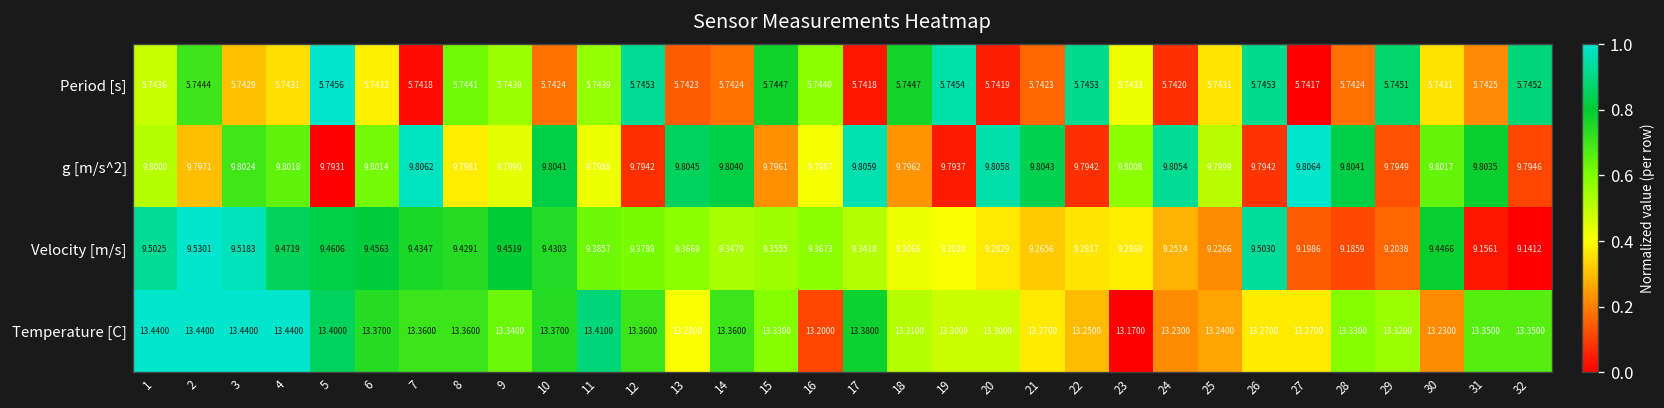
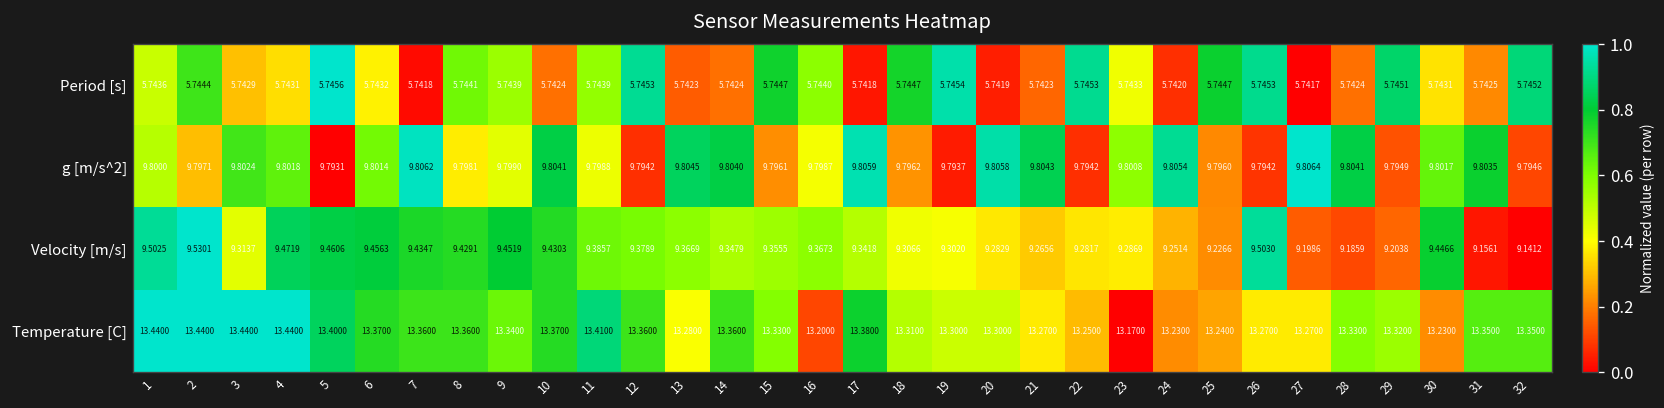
  {
    "Period [s]": {
      "1": 5.7436,
      "2": 5.7444,
      "3": 5.7429,
      "4": 5.7431,
      "5": 5.7456,
      "6": 5.7432,
      "7": 5.7418,
      "8": 5.7441,
      "9": 5.7439,
      "10": 5.7424,
      "11": 5.7439,
      "12": 5.7453,
      "13": 5.7423,
      "14": 5.7424,
      "15": 5.7447,
      "16": 5.7440,
      "17": 5.7418,
      "18": 5.7447,
      "19": 5.7454,
      "20": 5.7419,
      "21": 5.7423,
      "22": 5.7453,
      "23": 5.7433,
      "24": 5.7420,
-     "25": 5.7431,
+     "25": 5.7447,
      "26": 5.7453,
      "27": 5.7417,
      "28": 5.7424,
      "29": 5.7451,
      "30": 5.7431,
      "31": 5.7425,
      "32": 5.7452
    },
    "g [m/s^2]": {
      "1": 9.8000,
      "2": 9.7971,
      "3": 9.8024,
      "4": 9.8018,
      "5": 9.7931,
      "6": 9.8014,
      "7": 9.8062,
      "8": 9.7981,
      "9": 9.7990,
      "10": 9.8041,
      "11": 9.7988,
      "12": 9.7942,
      "13": 9.8045,
      "14": 9.8040,
      "15": 9.7961,
      "16": 9.7987,
      "17": 9.8059,
      "18": 9.7962,
      "19": 9.7937,
      "20": 9.8058,
      "21": 9.8043,
      "22": 9.7942,
      "23": 9.8008,
      "24": 9.8054,
-     "25": 9.7999,
+     "25": 9.7960,
      "26": 9.7942,
      "27": 9.8064,
      "28": 9.8041,
      "29": 9.7949,
      "30": 9.8017,
      "31": 9.8035,
      "32": 9.7946
    },
    "Velocity [m/s]": {
      "1": 9.5025,
      "2": 9.5301,
-     "3": 9.5183,
+     "3": 9.3137,
      "4": 9.4719,
      "5": 9.4606,
      "6": 9.4563,
      "7": 9.4347,
      "8": 9.4291,
      "9": 9.4519,
      "10": 9.4303,
      "11": 9.3857,
      "12": 9.3789,
      "13": 9.3669,
      "14": 9.3479,
      "15": 9.3555,
      "16": 9.3673,
      "17": 9.3418,
      "18": 9.3066,
      "19": 9.3020,
      "20": 9.2829,
      "21": 9.2656,
      "22": 9.2817,
      "23": 9.2869,
      "24": 9.2514,
      "25": 9.2266,
      "26": 9.5030,
      "27": 9.1986,
      "28": 9.1859,
      "29": 9.2038,
      "30": 9.4466,
      "31": 9.1561,
      "32": 9.1412
    },
    "Temperature [C]": {
      "1": 13.4400,
      "2": 13.4400,
      "3": 13.4400,
      "4": 13.4400,
      "5": 13.4000,
      "6": 13.3700,
      "7": 13.3600,
      "8": 13.3600,
      "9": 13.3400,
      "10": 13.3700,
      "11": 13.4100,
      "12": 13.3600,
      "13": 13.2800,
      "14": 13.3600,
      "15": 13.3300,
      "16": 13.2000,
      "17": 13.3800,
      "18": 13.3100,
      "19": 13.3000,
      "20": 13.3000,
      "21": 13.2700,
      "22": 13.2500,
      "23": 13.1700,
      "24": 13.2300,
      "25": 13.2400,
      "26": 13.2700,
      "27": 13.2700,
      "28": 13.3300,
      "29": 13.3200,
      "30": 13.2300,
      "31": 13.3500,
      "32": 13.3500
    }
  }
